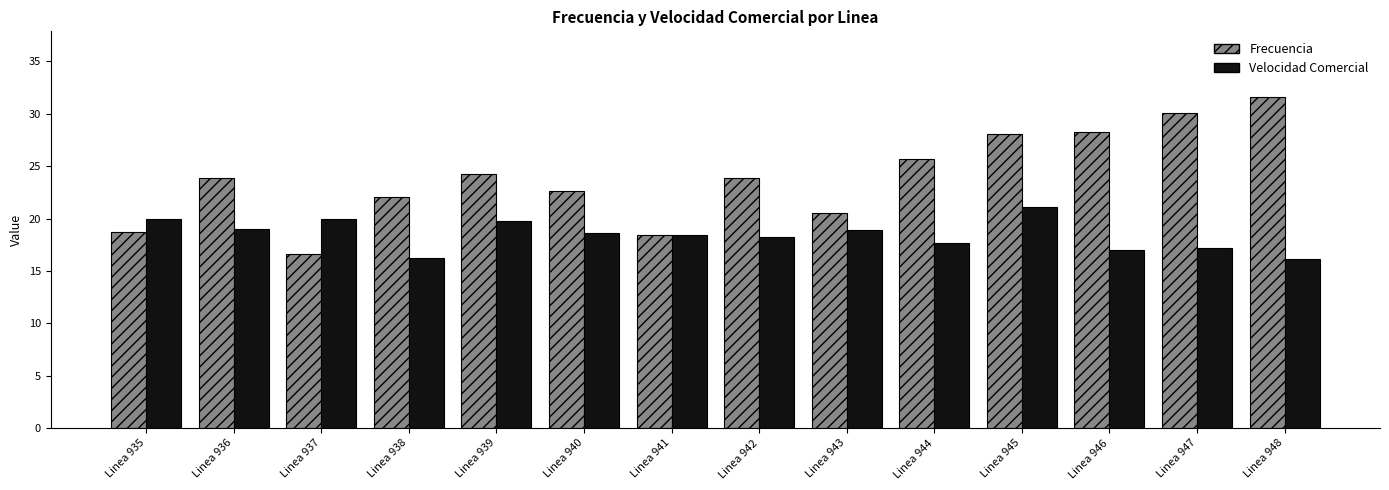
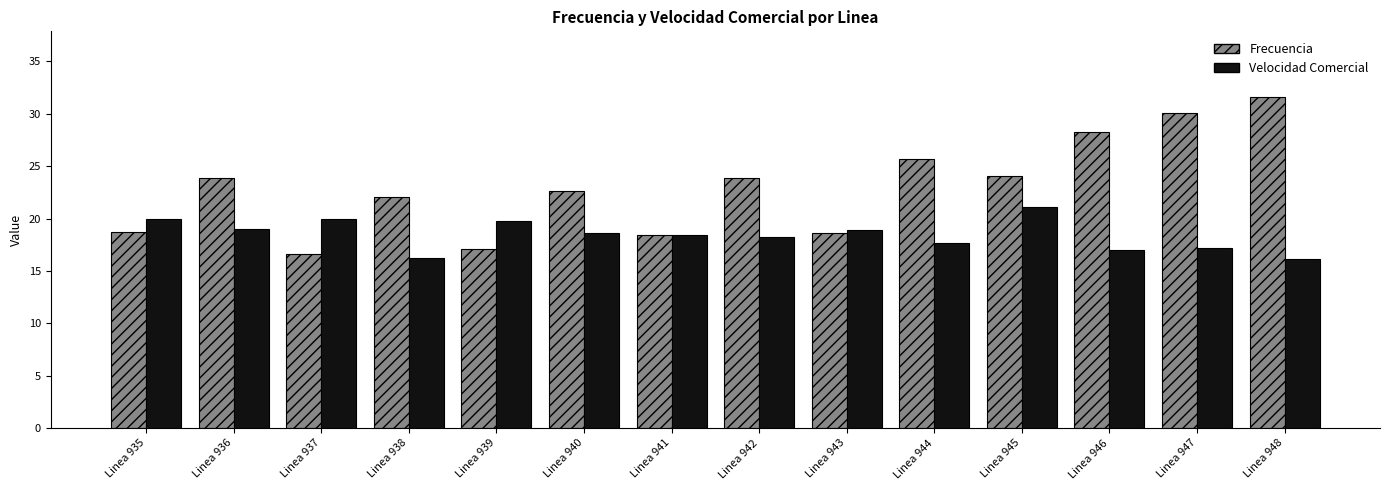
  {
    "Frecuencia": {
      "Linea 935": 18.8,
      "Linea 936": 23.9,
      "Linea 937": 16.6,
      "Linea 938": 22.1,
-     "Linea 939": 24.3,
+     "Linea 939": 17.1,
      "Linea 940": 22.6,
      "Linea 941": 18.4,
      "Linea 942": 23.8,
-     "Linea 943": 20.6,
+     "Linea 943": 18.6,
      "Linea 944": 25.7,
-     "Linea 945": 28.0,
+     "Linea 945": 24.0,
      "Linea 946": 28.2,
      "Linea 947": 30.1,
      "Linea 948": 31.6
    },
    "Velocidad Comercial": {
      "Linea 935": 19.9,
      "Linea 936": 19.0,
      "Linea 937": 19.9,
      "Linea 938": 16.2,
      "Linea 939": 19.7,
      "Linea 940": 18.6,
      "Linea 941": 18.4,
      "Linea 942": 18.2,
      "Linea 943": 18.9,
      "Linea 944": 17.7,
      "Linea 945": 21.1,
      "Linea 946": 17.0,
      "Linea 947": 17.2,
      "Linea 948": 16.1
    }
  }
